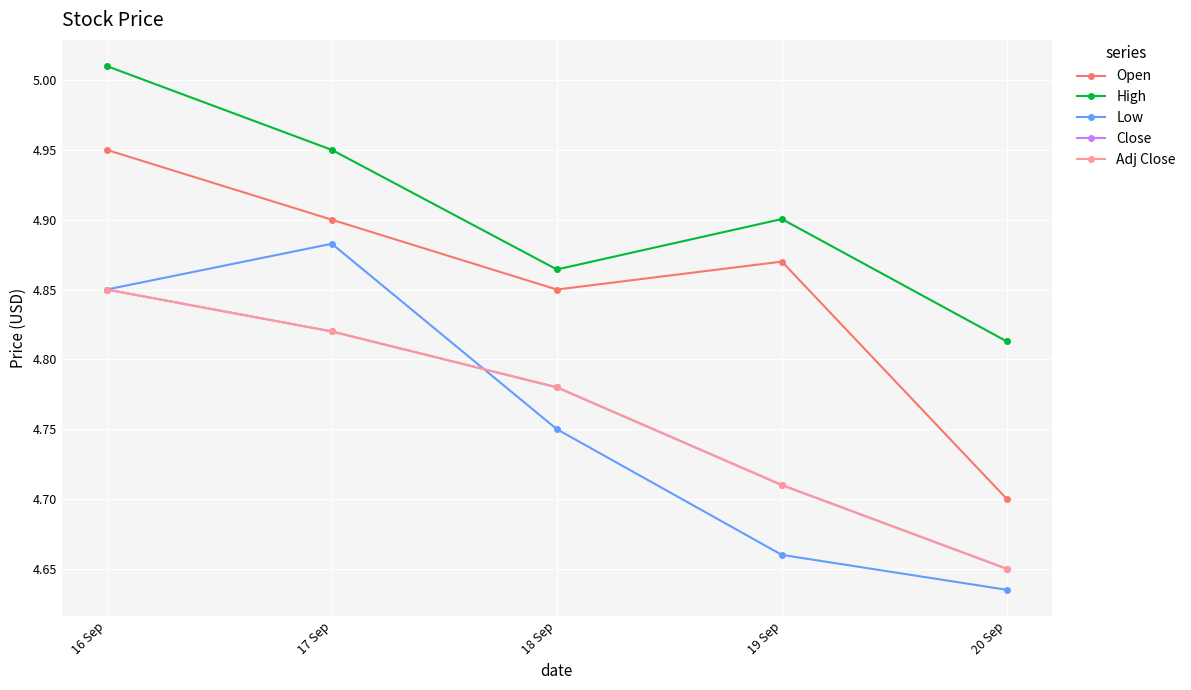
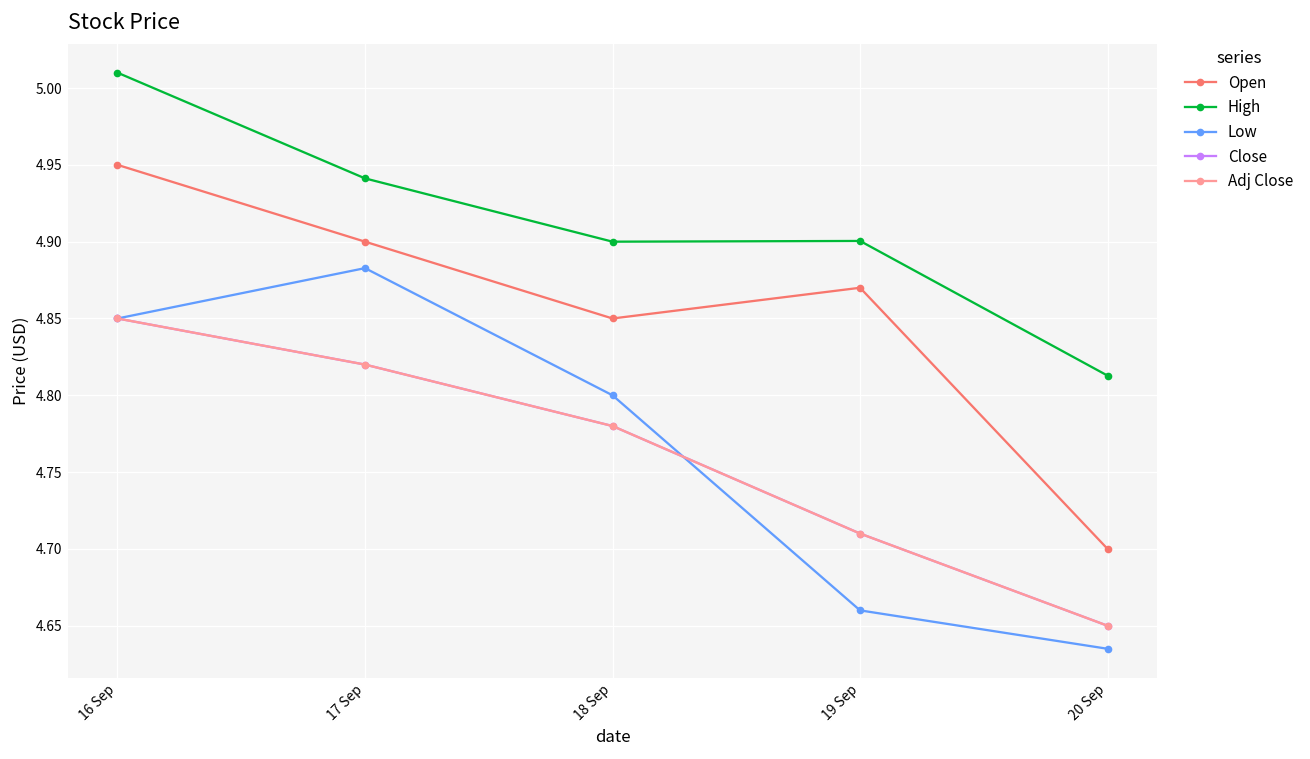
  {
    "High": {
      "16 Sep": 5.010,
-     "17 Sep": 4.950,
-     "18 Sep": 4.864,
+     "17 Sep": 4.941,
+     "18 Sep": 4.900,
      "19 Sep": 4.900,
      "20 Sep": 4.813
    },
    "Low": {
      "17 Sep": 4.883,
-     "18 Sep": 4.75,
+     "18 Sep": 4.80,
      "19 Sep": 4.66,
      "20 Sep": 4.635
    }
  }
